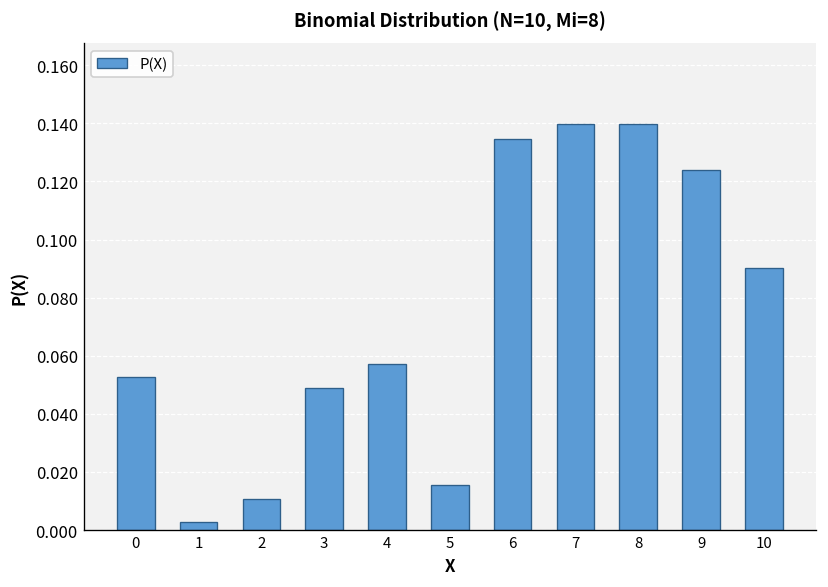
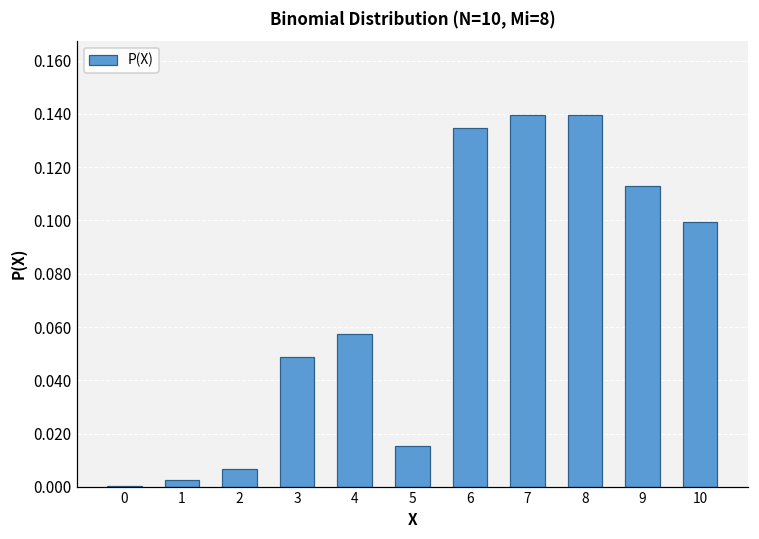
  {
-   "0": 0.053,
+   "0": 0.000,
    "1": 0.003,
-   "2": 0.011,
+   "2": 0.007,
    "3": 0.049,
    "4": 0.057,
    "5": 0.015,
    "6": 0.135,
    "7": 0.140,
    "8": 0.140,
-   "9": 0.124,
-   "10": 0.090
+   "9": 0.113,
+   "10": 0.099
  }
